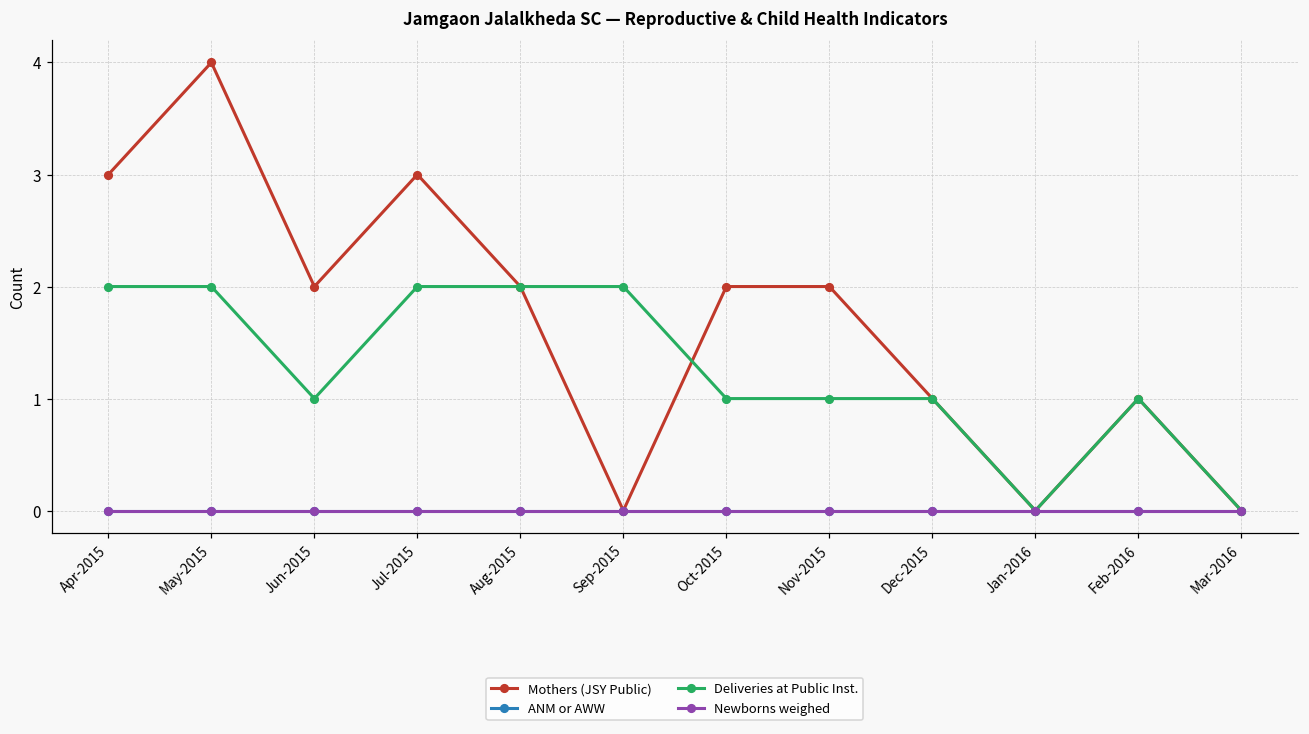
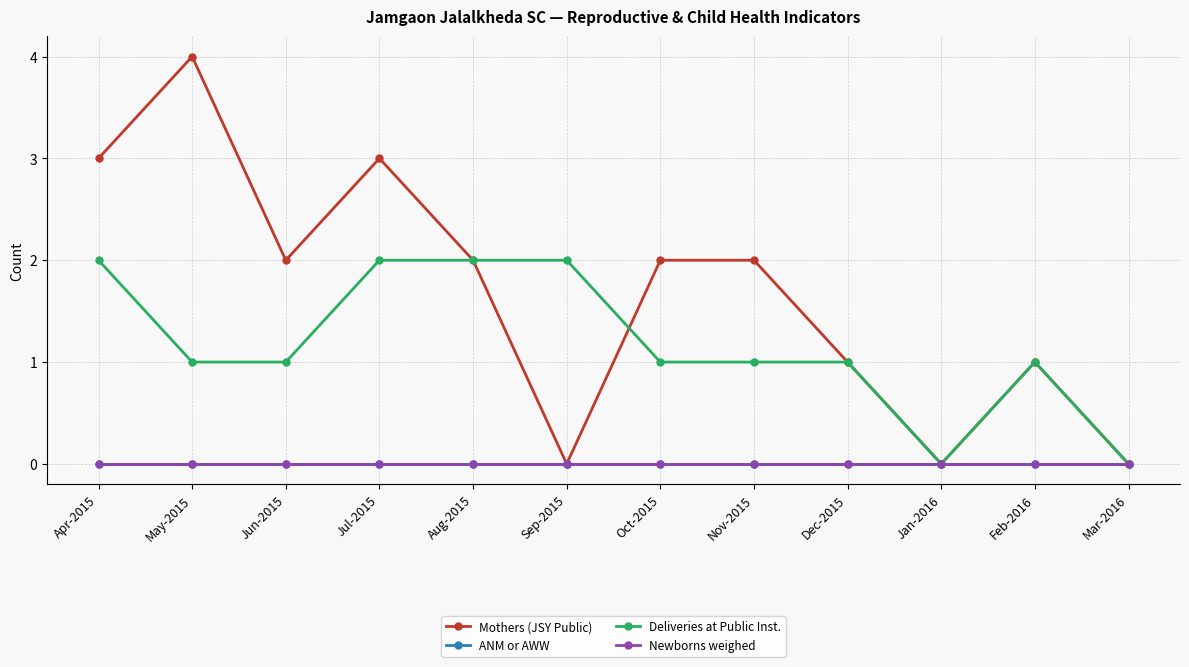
  {
    "Mothers (JSY Public)": {
      "Apr-2015": 3,
      "May-2015": 4,
      "Jun-2015": 2,
      "Jul-2015": 3,
      "Oct-2015": 2,
      "Nov-2015": 2
    },
    "Newborns weighed": {
      "Apr-2015": 0,
      "May-2015": 0,
      "Jun-2015": 0,
      "Jul-2015": 0,
      "Aug-2015": 0,
      "Oct-2015": 0,
      "Nov-2015": 0,
      "Dec-2015": 0,
      "Feb-2016": 0
    },
    "Deliveries at Public Inst.": {
      "Apr-2015": 2,
-     "May-2015": 2,
+     "May-2015": 1,
      "Jun-2015": 1,
      "Jul-2015": 2,
      "Sep-2015": 2,
      "Oct-2015": 1,
      "Nov-2015": 1
    }
  }
